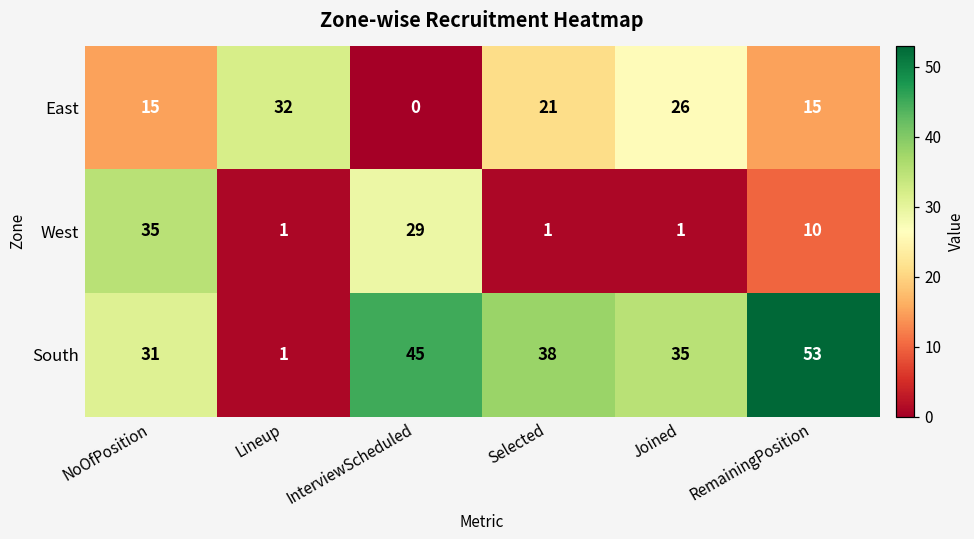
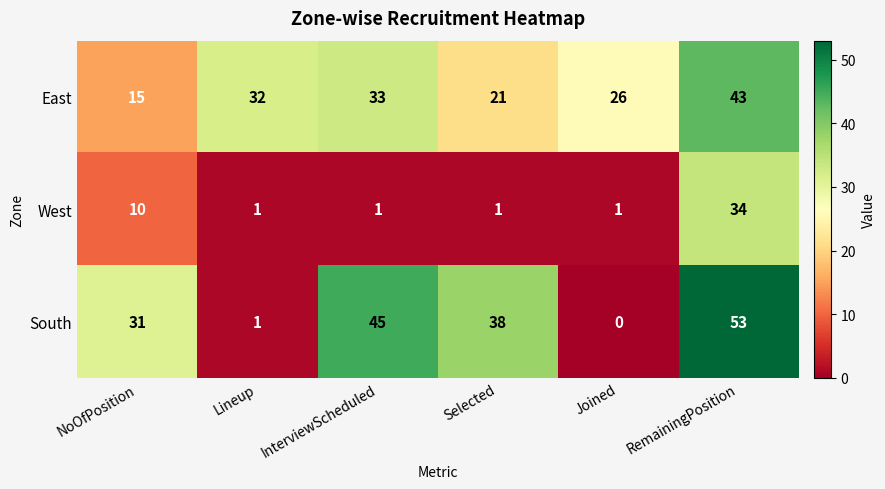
  {
    "East": {
      "NoOfPosition": 15,
      "Lineup": 32,
-     "InterviewScheduled": 0,
+     "InterviewScheduled": 33,
      "Selected": 21,
      "Joined": 26,
-     "RemainingPosition": 15
+     "RemainingPosition": 43
    },
    "West": {
-     "NoOfPosition": 35,
+     "NoOfPosition": 10,
      "Lineup": 1,
-     "InterviewScheduled": 29,
+     "InterviewScheduled": 1,
      "Selected": 1,
      "Joined": 1,
-     "RemainingPosition": 10
+     "RemainingPosition": 34
    },
    "South": {
      "NoOfPosition": 31,
      "Lineup": 1,
      "InterviewScheduled": 45,
      "Selected": 38,
-     "Joined": 35,
+     "Joined": 0,
      "RemainingPosition": 53
    }
  }
